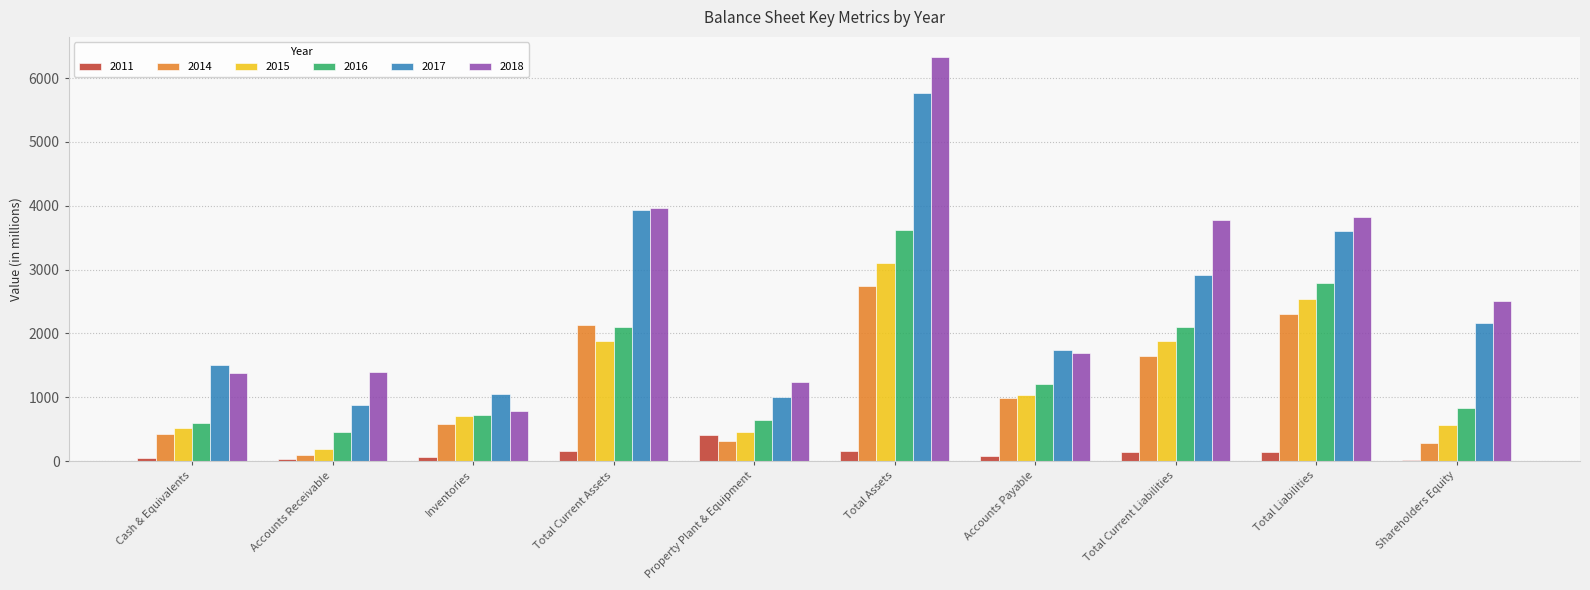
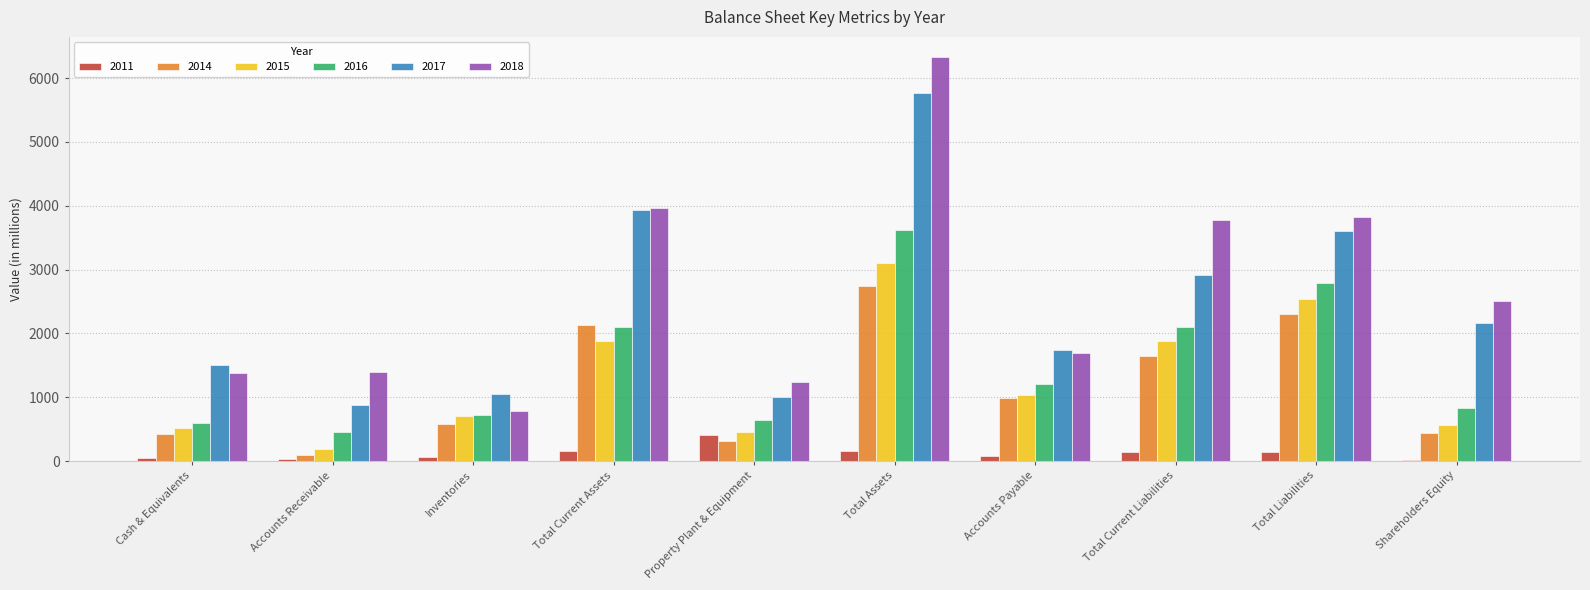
  {
    "2011": {
      "Cash & Equivalents": 0,
      "Inventories": 100,
      "Total Current Assets": 200,
      "Property Plant & Equipment": 400,
      "Total Assets": 200,
      "Accounts Payable": 100,
      "Total Current Liabilities": 100,
      "Total Liabilities": 100
    },
    "2014": {
      "Cash & Equivalents": 400,
      "Accounts Receivable": 100,
      "Inventories": 600,
      "Total Current Assets": 2100,
      "Property Plant & Equipment": 300,
      "Total Assets": 2700,
      "Accounts Payable": 1000,
      "Total Current Liabilities": 1600,
      "Total Liabilities": 2300,
-     "Shareholders Equity": 300
+     "Shareholders Equity": 400
    },
    "2015": {
      "Cash & Equivalents": 500,
      "Accounts Receivable": 200,
      "Inventories": 700,
      "Total Current Assets": 1900,
      "Property Plant & Equipment": 500,
      "Total Assets": 3100,
      "Accounts Payable": 1000,
      "Total Current Liabilities": 1900,
      "Total Liabilities": 2500,
      "Shareholders Equity": 600
    },
    "2016": {
      "Cash & Equivalents": 600,
      "Accounts Receivable": 500,
      "Inventories": 700,
      "Total Current Assets": 2100,
      "Property Plant & Equipment": 600,
      "Total Assets": 3600,
      "Accounts Payable": 1200,
      "Total Current Liabilities": 2100,
      "Total Liabilities": 2800,
      "Shareholders Equity": 800
    },
    "2017": {
      "Cash & Equivalents": 1500,
      "Accounts Receivable": 900,
      "Inventories": 1100,
      "Total Current Assets": 3900,
      "Property Plant & Equipment": 1000,
      "Total Assets": 5800,
      "Accounts Payable": 1700,
      "Total Current Liabilities": 2900,
      "Total Liabilities": 3600,
      "Shareholders Equity": 2200
    },
    "2018": {
      "Cash & Equivalents": 1400,
      "Accounts Receivable": 1400,
      "Inventories": 800,
      "Total Current Assets": 4000,
      "Property Plant & Equipment": 1200,
      "Total Assets": 6300,
      "Accounts Payable": 1700,
      "Total Current Liabilities": 3800,
      "Total Liabilities": 3800,
      "Shareholders Equity": 2500
    }
  }
